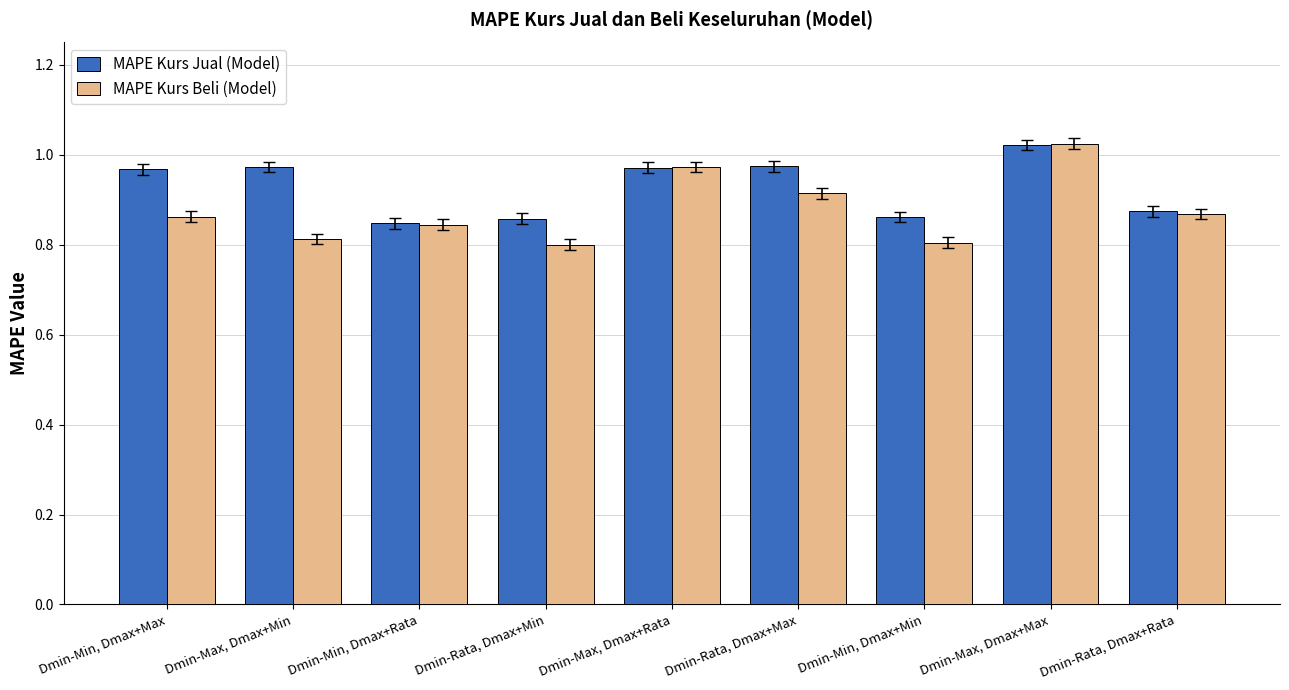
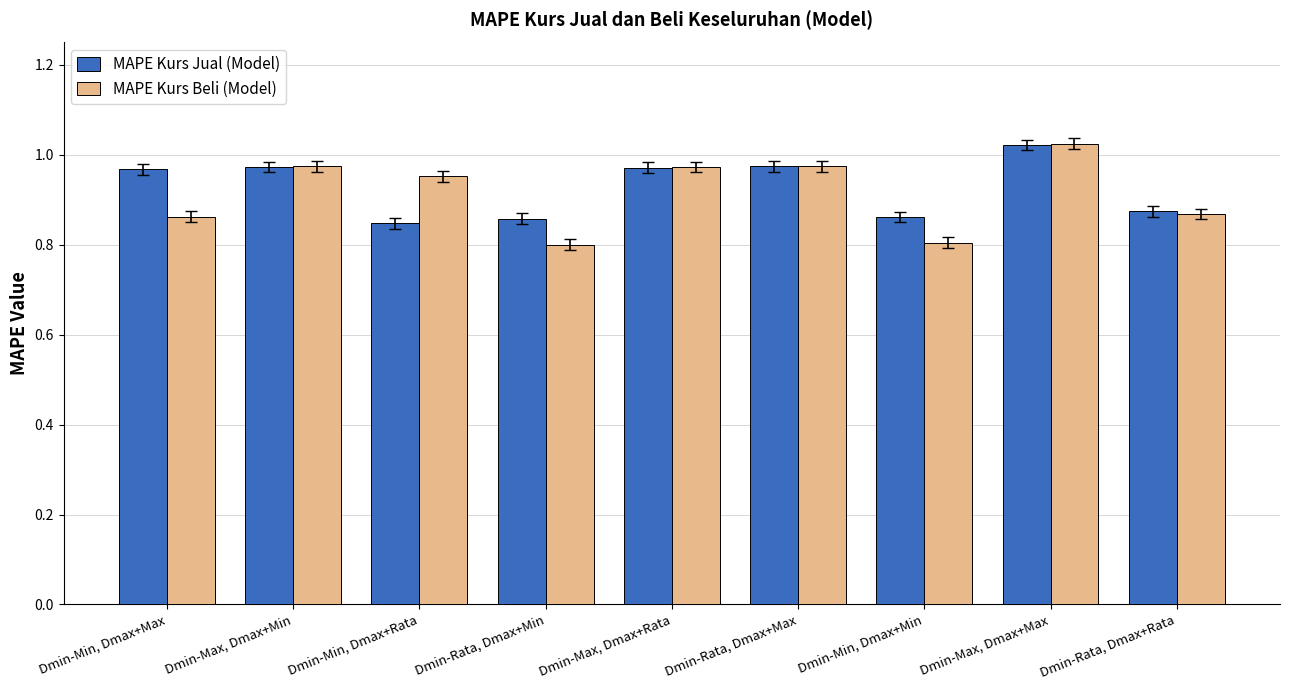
  {
    "MAPE Kurs Beli (Model)": {
      "Dmin-Min, Dmax+Max": 0.86,
-     "Dmin-Max, Dmax+Min": 0.81,
-     "Dmin-Min, Dmax+Rata": 0.84,
+     "Dmin-Max, Dmax+Min": 0.97,
+     "Dmin-Min, Dmax+Rata": 0.95,
      "Dmin-Rata, Dmax+Min": 0.80,
      "Dmin-Max, Dmax+Rata": 0.97,
-     "Dmin-Rata, Dmax+Max": 0.91,
+     "Dmin-Rata, Dmax+Max": 0.97,
      "Dmin-Min, Dmax+Min": 0.81,
      "Dmin-Max, Dmax+Max": 1.03,
      "Dmin-Rata, Dmax+Rata": 0.87
    }
  }
